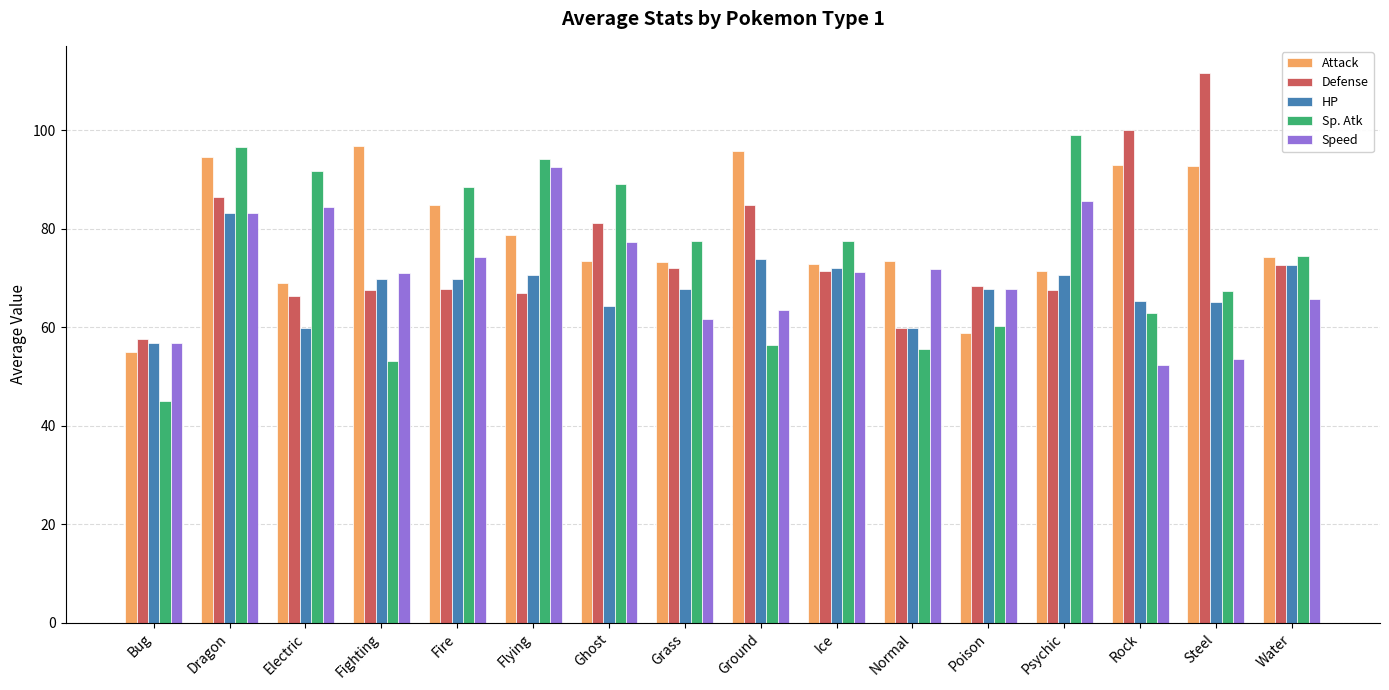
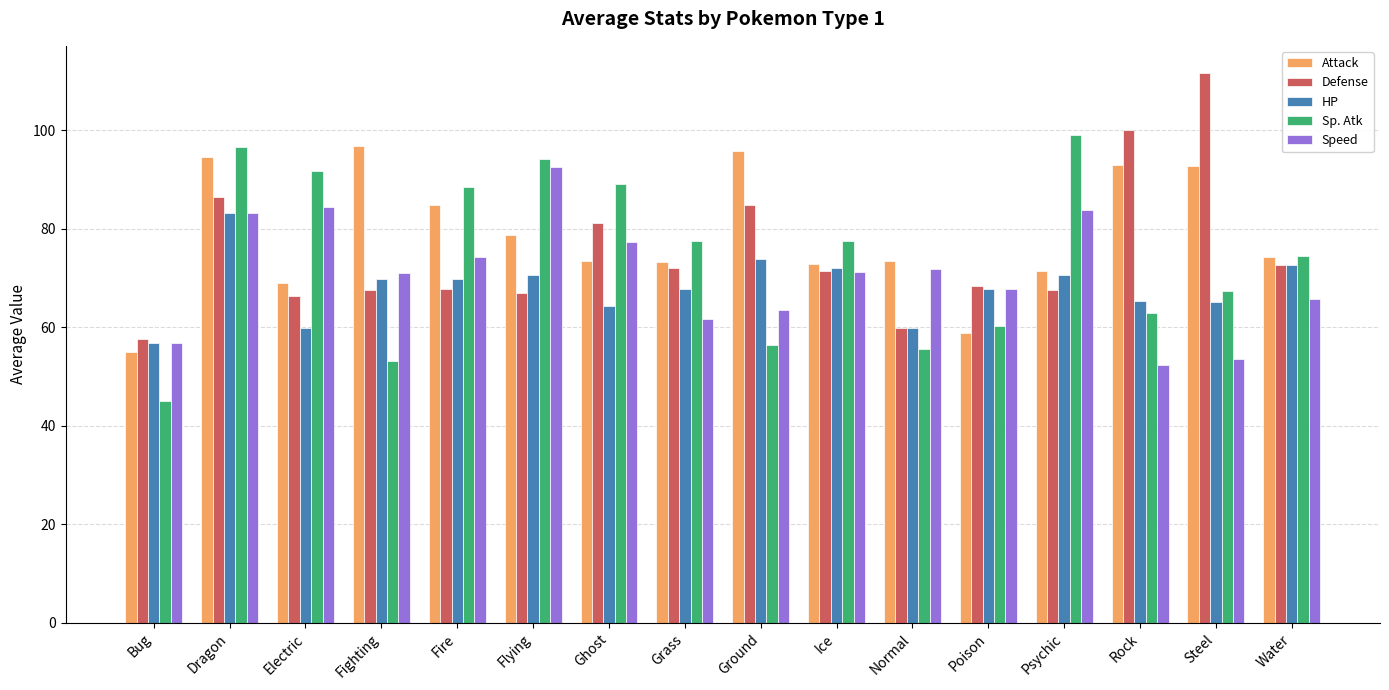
  {
    "Attack": {
      "Bug": 55,
      "Dragon": 95,
      "Electric": 69,
      "Fighting": 97,
      "Fire": 85,
      "Flying": 79,
      "Ghost": 74,
      "Grass": 73,
      "Ground": 96,
      "Ice": 73,
      "Normal": 74,
      "Poison": 59,
      "Psychic": 72,
      "Rock": 93,
      "Steel": 93,
      "Water": 74
    },
    "Defense": {
      "Bug": 58,
      "Dragon": 86,
      "Electric": 66,
      "Fighting": 68,
      "Fire": 68,
      "Flying": 67,
      "Ghost": 81,
      "Grass": 72,
      "Ground": 85,
      "Ice": 71,
      "Normal": 60,
      "Poison": 69,
      "Psychic": 68,
      "Rock": 100,
      "Steel": 112,
      "Water": 73
    },
    "HP": {
      "Bug": 57,
      "Dragon": 83,
      "Electric": 60,
      "Fighting": 70,
      "Fire": 70,
      "Flying": 71,
      "Ghost": 64,
      "Grass": 68,
      "Ground": 74,
      "Ice": 72,
      "Normal": 60,
      "Poison": 68,
      "Psychic": 71,
      "Rock": 65,
      "Steel": 65,
      "Water": 73
    },
    "Sp. Atk": {
      "Bug": 45,
      "Dragon": 97,
      "Electric": 92,
      "Fighting": 53,
      "Fire": 89,
      "Flying": 94,
      "Ghost": 89,
      "Grass": 78,
      "Ground": 57,
      "Ice": 78,
      "Normal": 56,
      "Poison": 60,
      "Psychic": 99,
      "Rock": 63,
      "Steel": 67,
      "Water": 75
    },
    "Speed": {
      "Bug": 57,
      "Dragon": 83,
      "Electric": 85,
      "Fighting": 71,
      "Fire": 74,
      "Flying": 93,
      "Ghost": 77,
      "Grass": 62,
      "Ground": 64,
      "Ice": 71,
      "Normal": 72,
      "Poison": 68,
-     "Psychic": 86,
+     "Psychic": 84,
      "Rock": 52,
      "Steel": 54,
      "Water": 66
    }
  }
